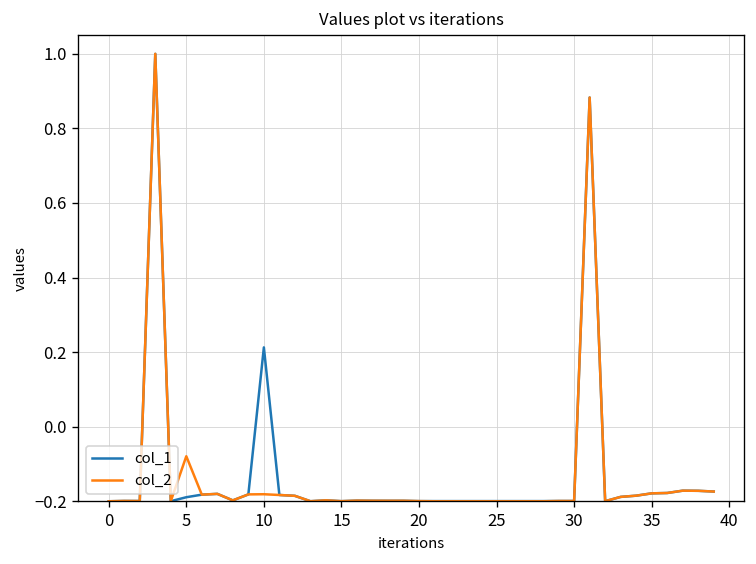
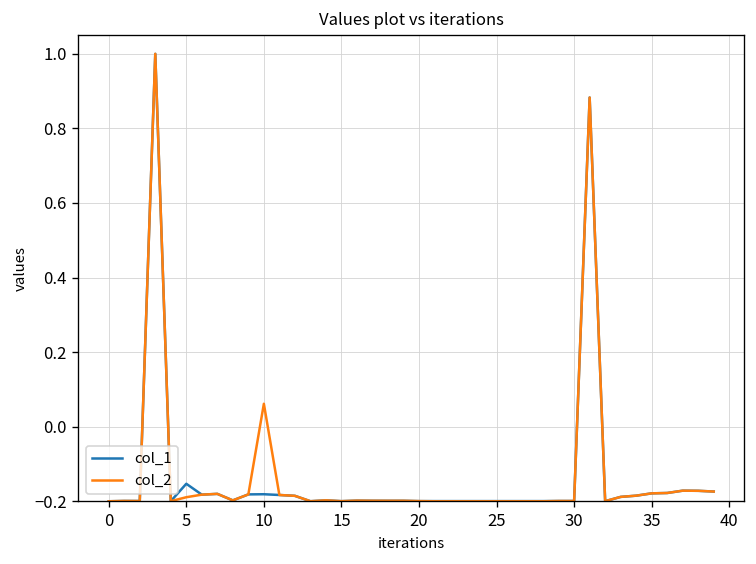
  {
    "col_1": {
-     "5": -0.19,
-     "10": 0.21
+     "5": -0.15,
+     "10": -0.18
    },
    "col_2": {
-     "5": -0.08,
-     "10": -0.18
+     "5": -0.19,
+     "10": 0.06
    }
  }
